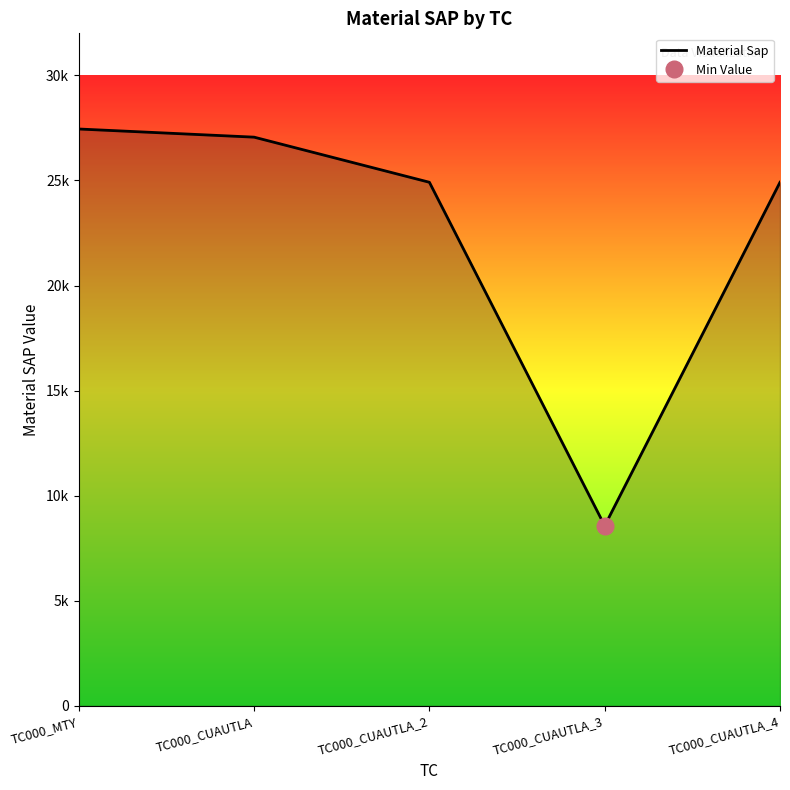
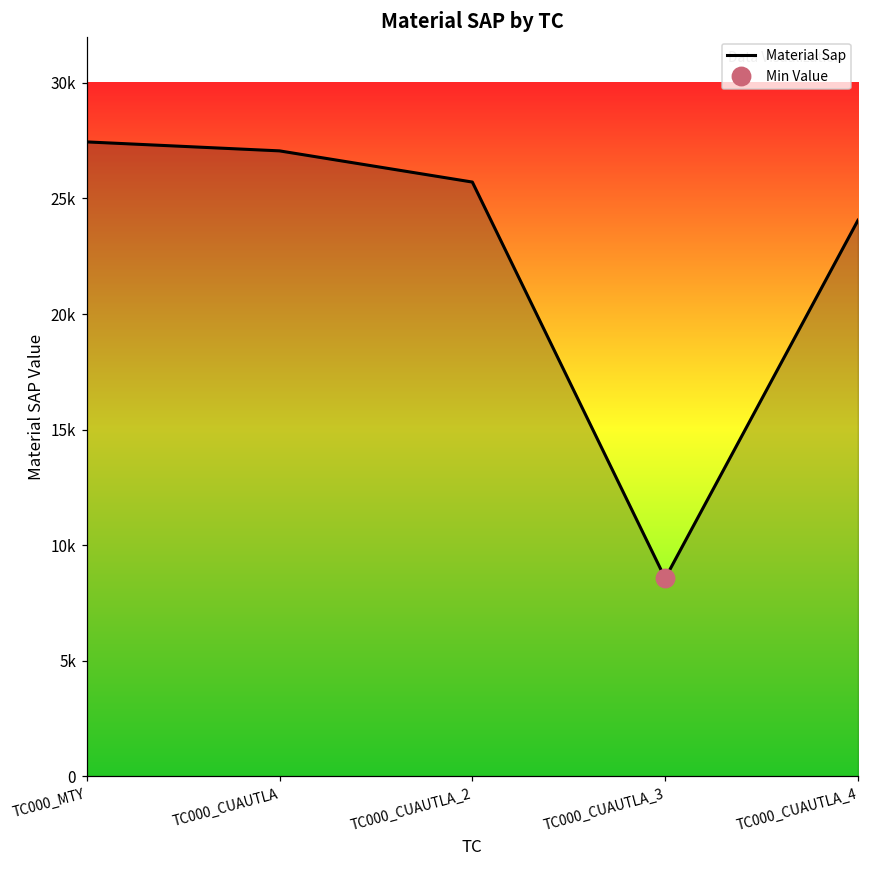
  {
    "Material Sap": {
      "TC000_MTY": 27400,
      "TC000_CUAUTLA": 27100,
-     "TC000_CUAUTLA_2": 24900,
-     "TC000_CUAUTLA_4": 24900
+     "TC000_CUAUTLA_2": 25700,
+     "TC000_CUAUTLA_4": 24100
    }
  }
